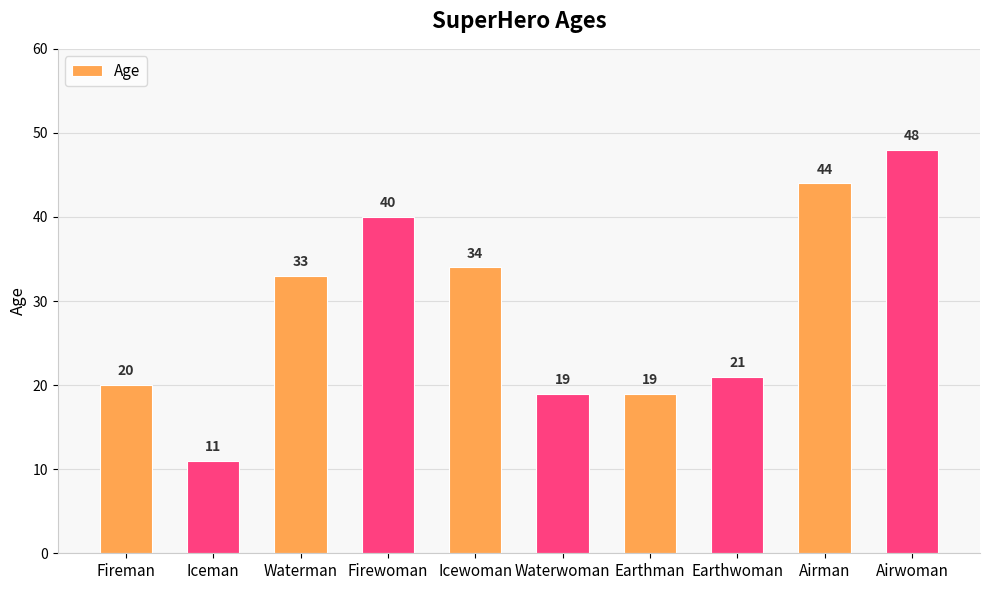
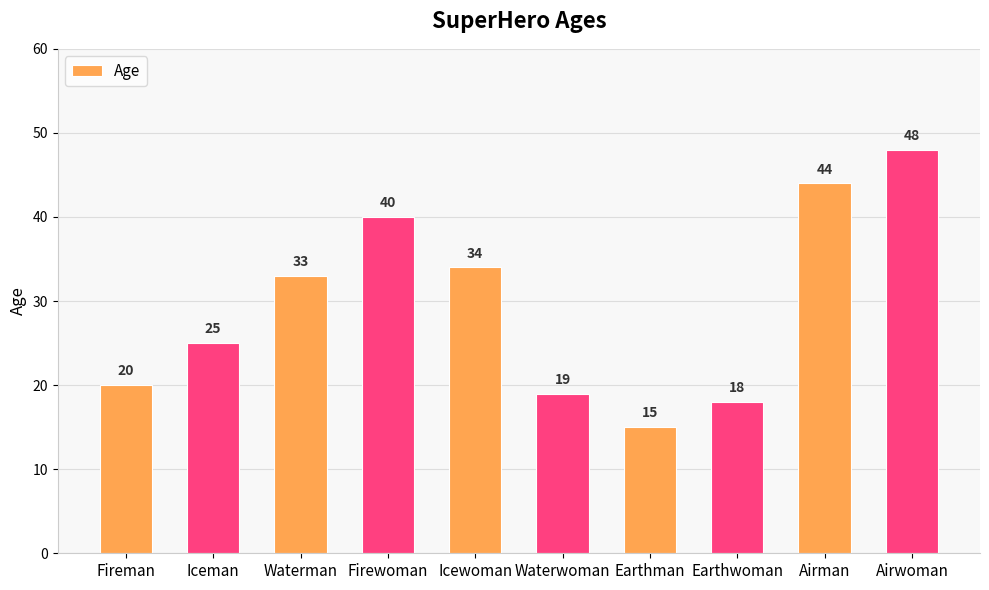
  {
    "Fireman": 20,
-   "Iceman": 11,
+   "Iceman": 25,
    "Waterman": 33,
    "Firewoman": 40,
    "Icewoman": 34,
    "Waterwoman": 19,
-   "Earthman": 19,
-   "Earthwoman": 21,
+   "Earthman": 15,
+   "Earthwoman": 18,
    "Airman": 44,
    "Airwoman": 48
  }
